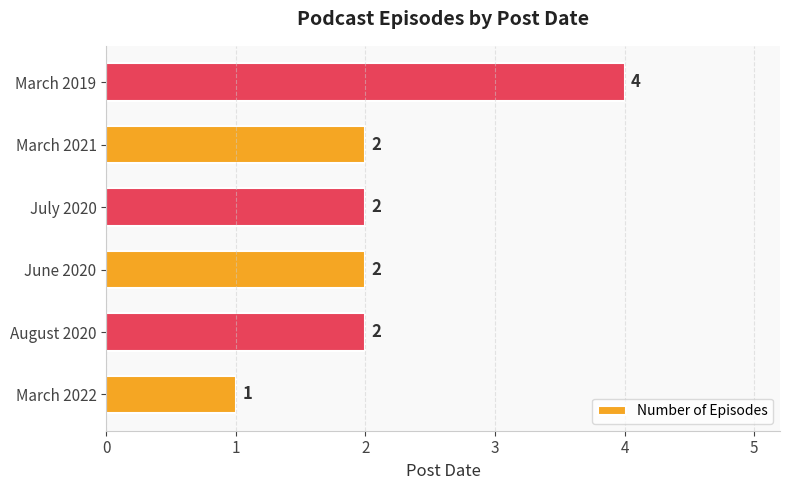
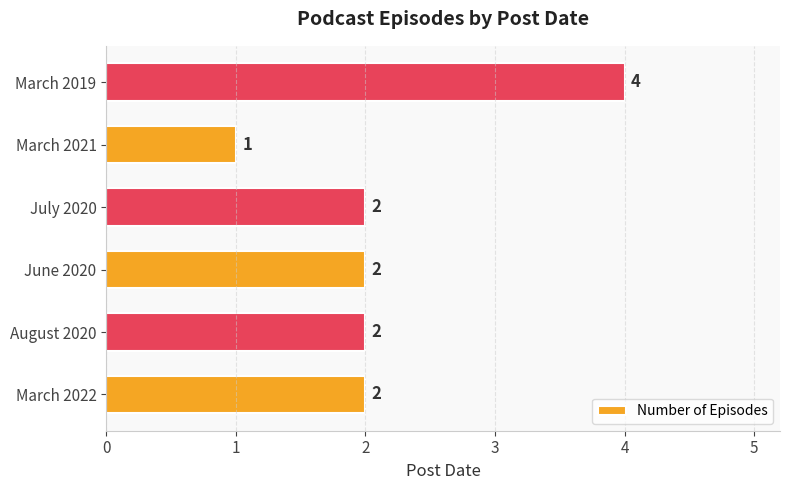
  {
    "March 2019": 4,
-   "March 2021": 2,
+   "March 2021": 1,
    "July 2020": 2,
    "June 2020": 2,
    "August 2020": 2,
-   "March 2022": 1
+   "March 2022": 2
  }
